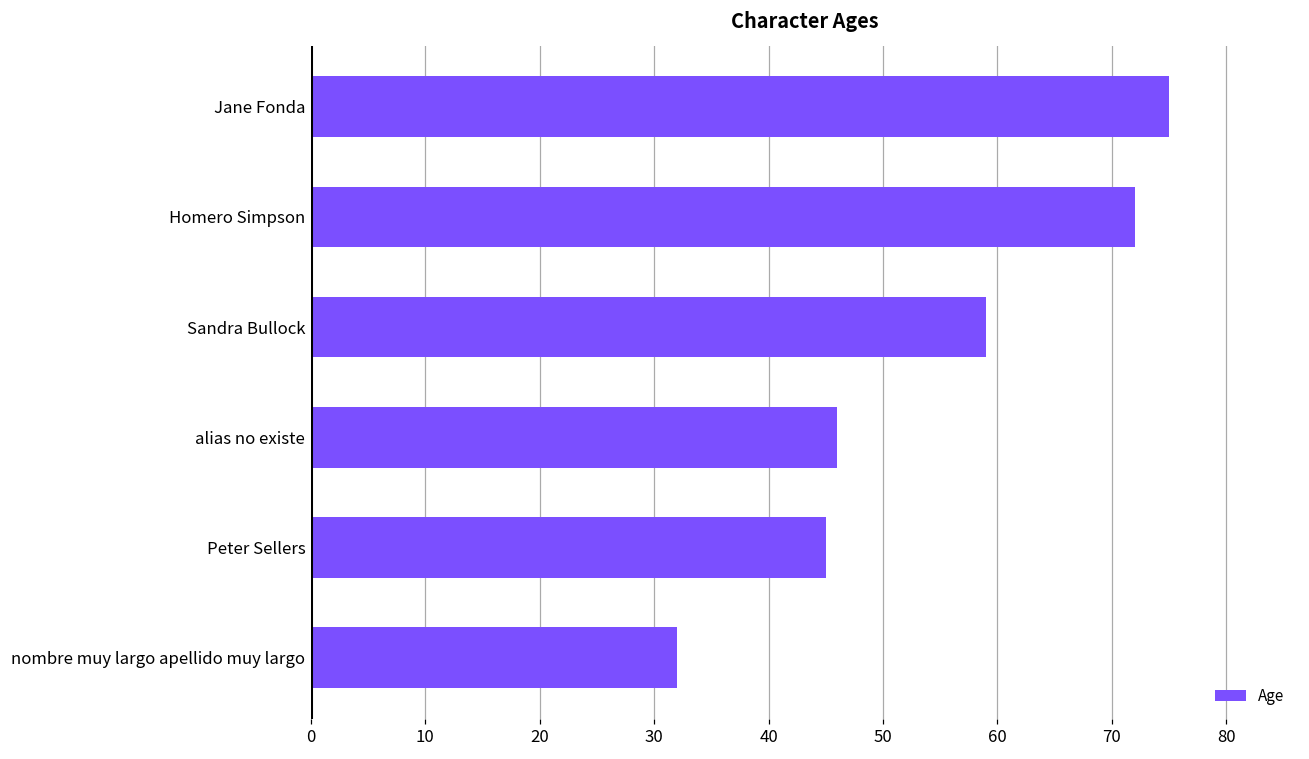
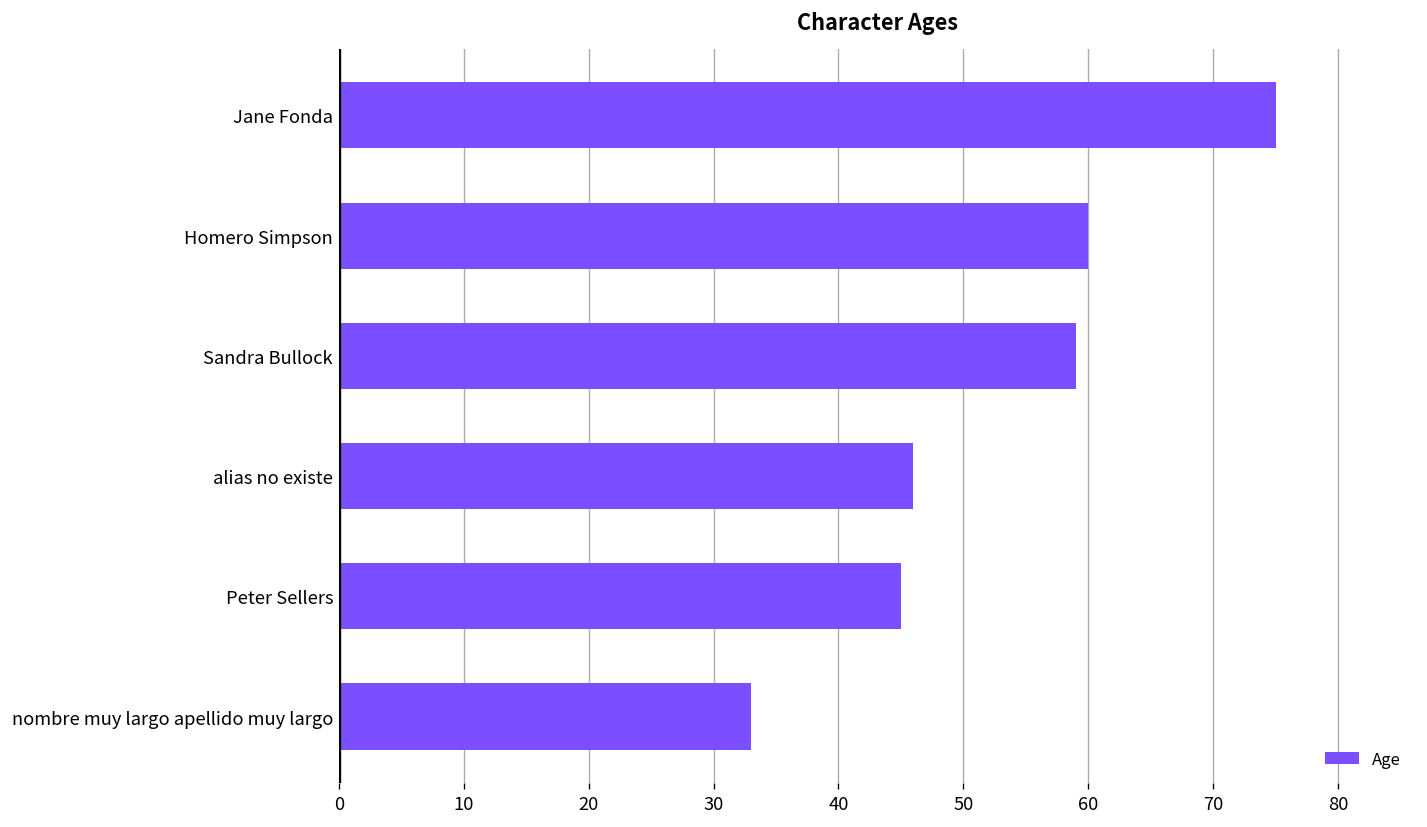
  {
    "Jane Fonda": 75,
-   "Homero Simpson": 72,
+   "Homero Simpson": 60,
    "Sandra Bullock": 59,
    "alias no existe": 46,
    "Peter Sellers": 45,
-   "nombre muy largo apellido muy largo": 32
+   "nombre muy largo apellido muy largo": 33
  }
